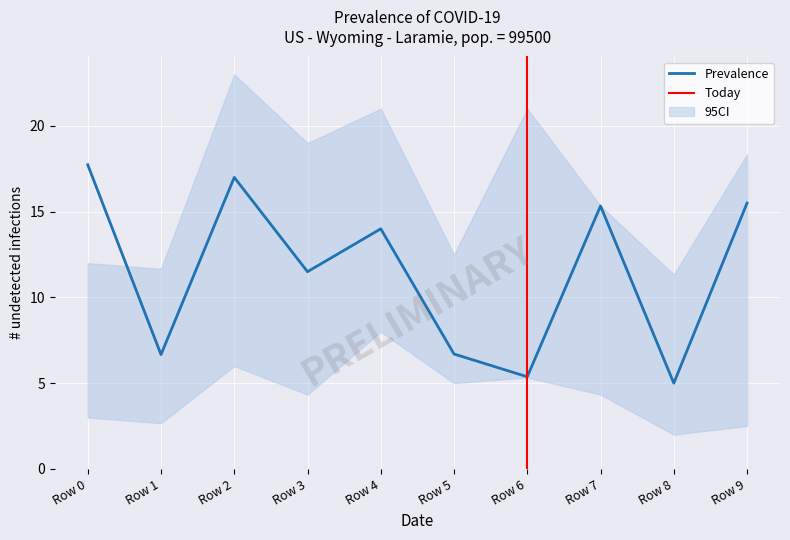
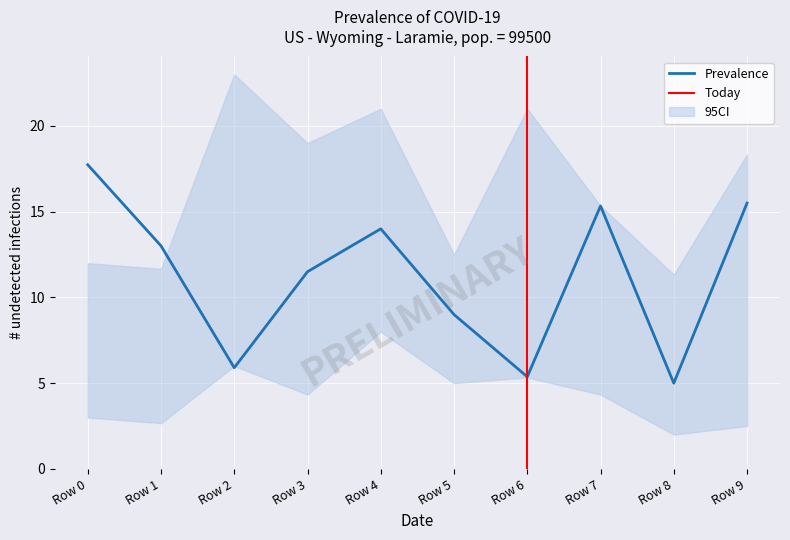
  {
    "Prevalence": {
      "Row 0": 17.7,
-     "Row 1": 6.7,
-     "Row 2": 17.0,
+     "Row 1": 13.0,
+     "Row 2": 5.9,
      "Row 3": 11.5,
      "Row 4": 14.0,
-     "Row 5": 6.7,
+     "Row 5": 9.0,
      "Row 6": 5.4,
      "Row 8": 5.0,
      "Row 9": 15.5
    }
  }
